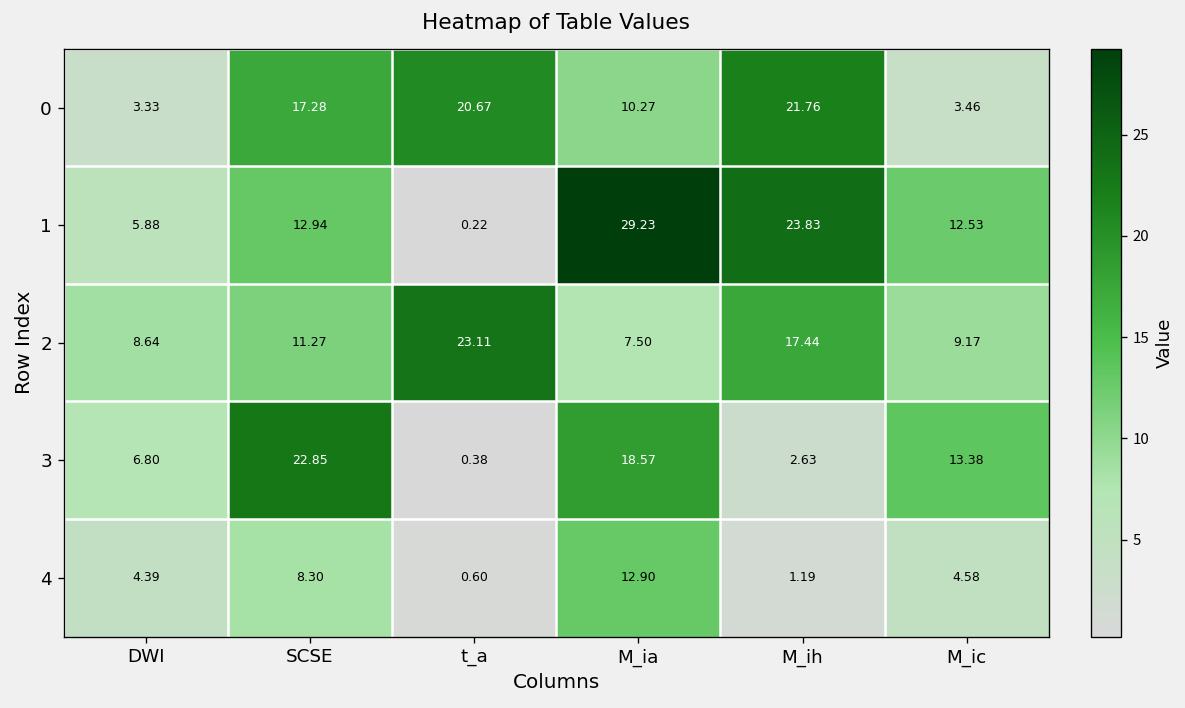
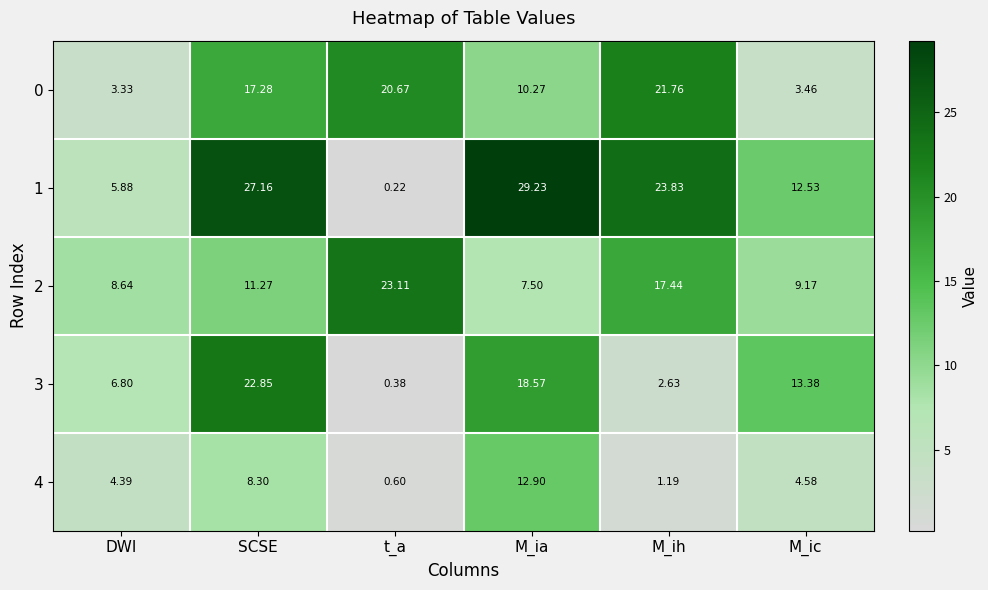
  {
    "0": {
      "DWI": 3.33,
      "SCSE": 17.28,
      "t_a": 20.67,
      "M_ia": 10.27,
      "M_ih": 21.76,
      "M_ic": 3.46
    },
    "1": {
      "DWI": 5.88,
-     "SCSE": 12.94,
+     "SCSE": 27.16,
      "t_a": 0.22,
      "M_ia": 29.23,
      "M_ih": 23.83,
      "M_ic": 12.53
    },
    "2": {
      "DWI": 8.64,
      "SCSE": 11.27,
      "t_a": 23.11,
      "M_ia": 7.50,
      "M_ih": 17.44,
      "M_ic": 9.17
    },
    "3": {
      "DWI": 6.80,
      "SCSE": 22.85,
      "t_a": 0.38,
      "M_ia": 18.57,
      "M_ih": 2.63,
      "M_ic": 13.38
    },
    "4": {
      "DWI": 4.39,
      "SCSE": 8.30,
      "t_a": 0.60,
      "M_ia": 12.90,
      "M_ih": 1.19,
      "M_ic": 4.58
    }
  }
